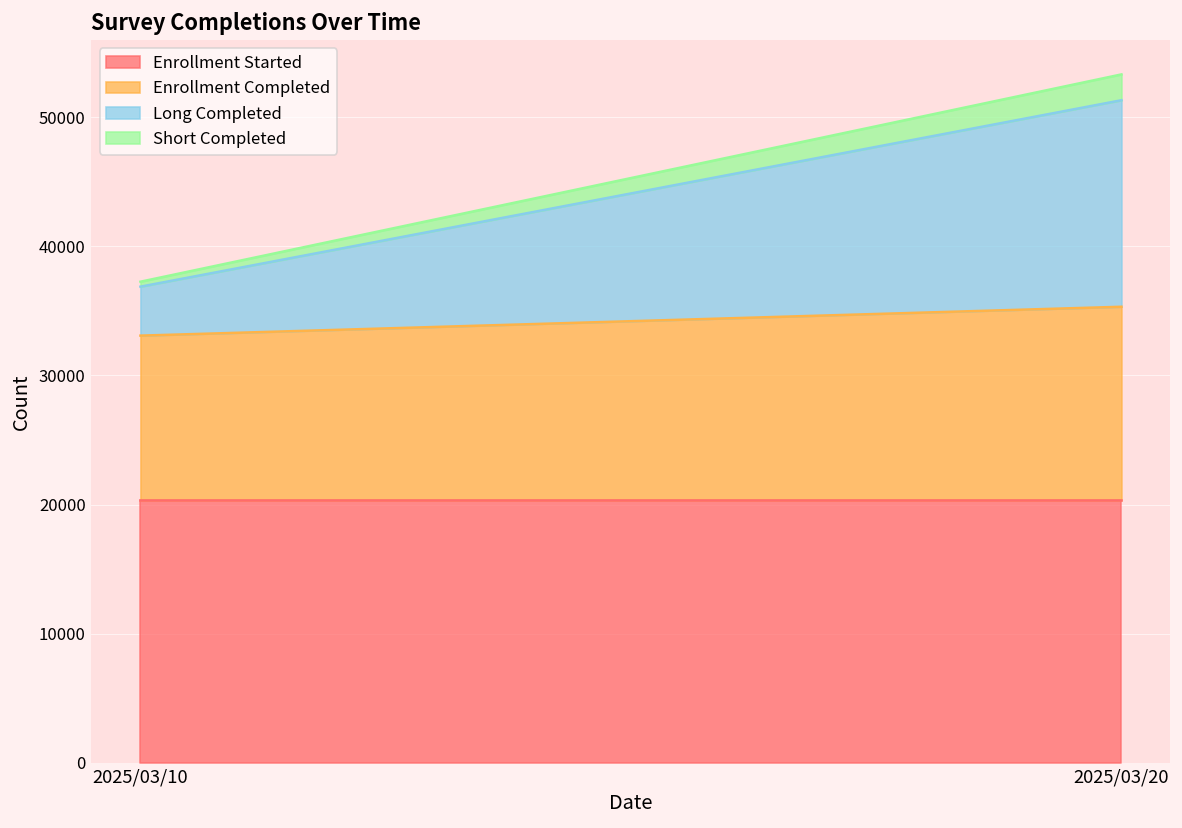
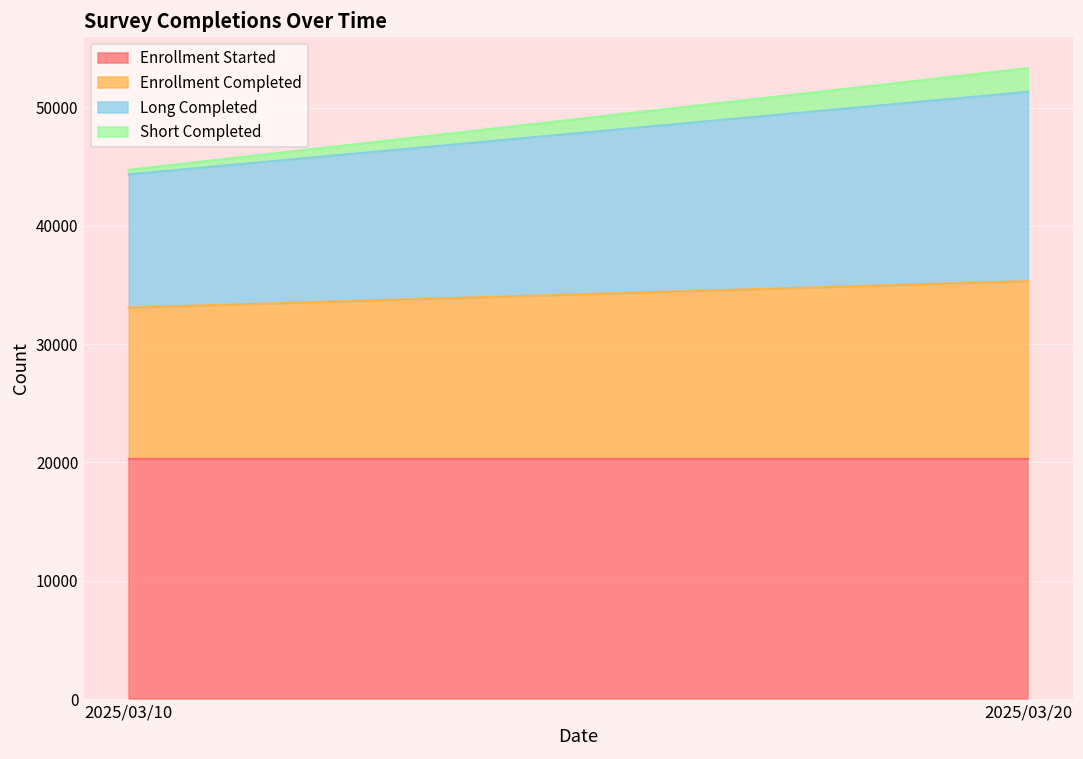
  {
    "Enrollment Started": {
      "2025/03/10": 20300,
      "2025/03/20": 20300
    },
    "Enrollment Completed": {
      "2025/03/10": 12800,
      "2025/03/20": 15000
    },
    "Long Completed": {
-     "2025/03/10": 3800,
+     "2025/03/10": 11300,
      "2025/03/20": 16000
    },
    "Short Completed": {
      "2025/03/10": 400,
      "2025/03/20": 2000
    }
  }
